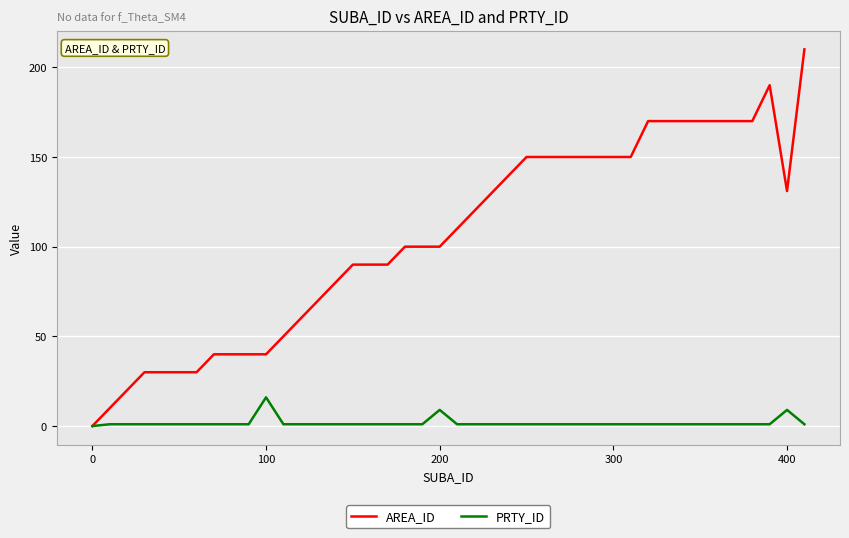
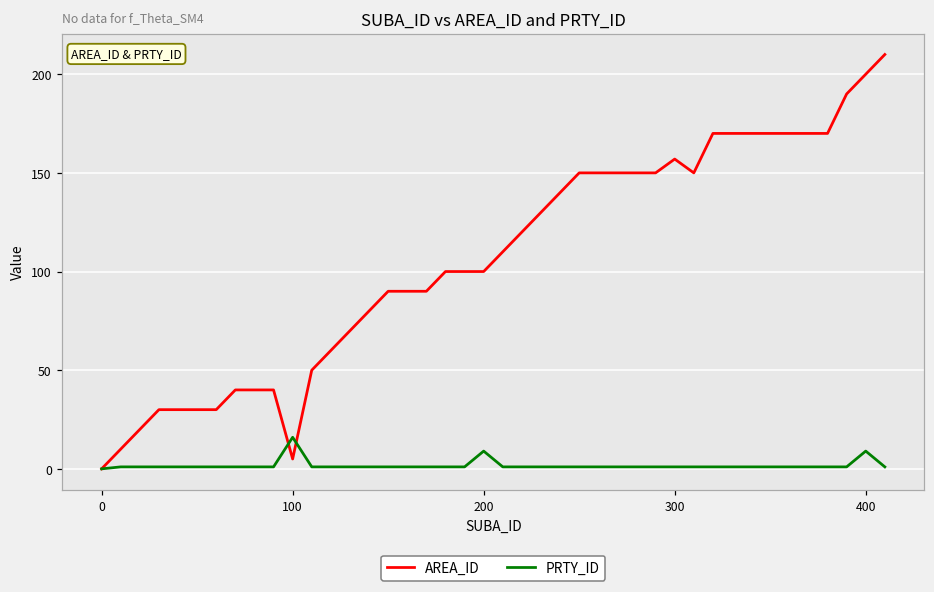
  {
    "AREA_ID": {
-     "100": 40,
+     "100": 5,
      "200": 100,
-     "300": 150,
-     "400": 131
+     "300": 157,
+     "400": 200
    },
    "PRTY_ID": {
      "100": 16,
      "200": 9,
      "300": 1,
      "400": 9
    }
  }
